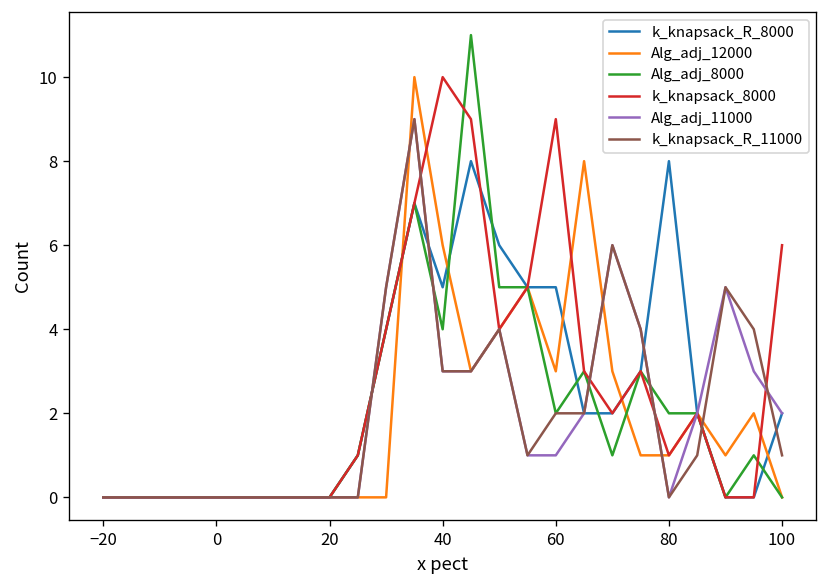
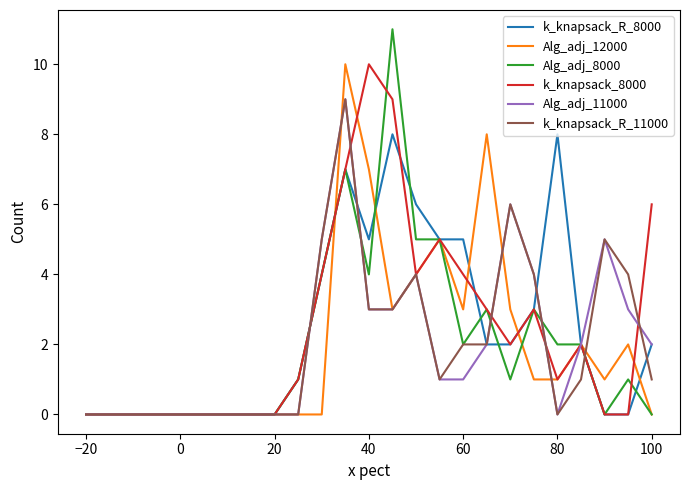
  {
    "k_knapsack_R_8000": {
      "40": 5,
      "60": 5
    },
    "Alg_adj_12000": {
-     "40": 6,
+     "40": 7,
      "60": 3
    },
    "Alg_adj_8000": {
      "40": 4,
      "80": 2
    },
    "k_knapsack_8000": {
      "40": 10,
-     "60": 9,
+     "60": 4,
      "100": 6
    },
    "Alg_adj_11000": {
      "60": 1
    },
    "k_knapsack_R_11000": {
      "100": 1
    }
  }
